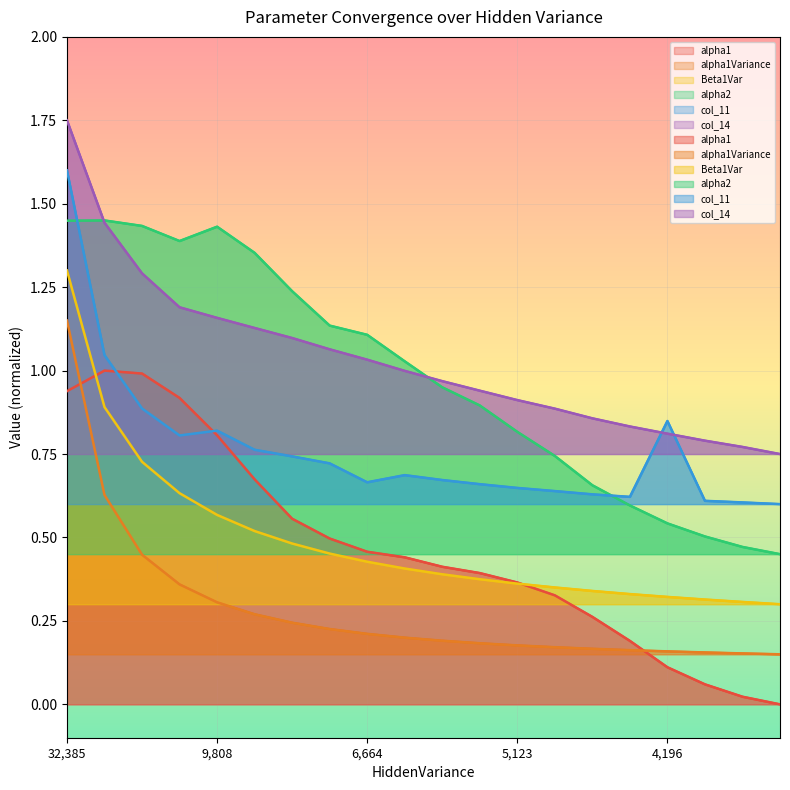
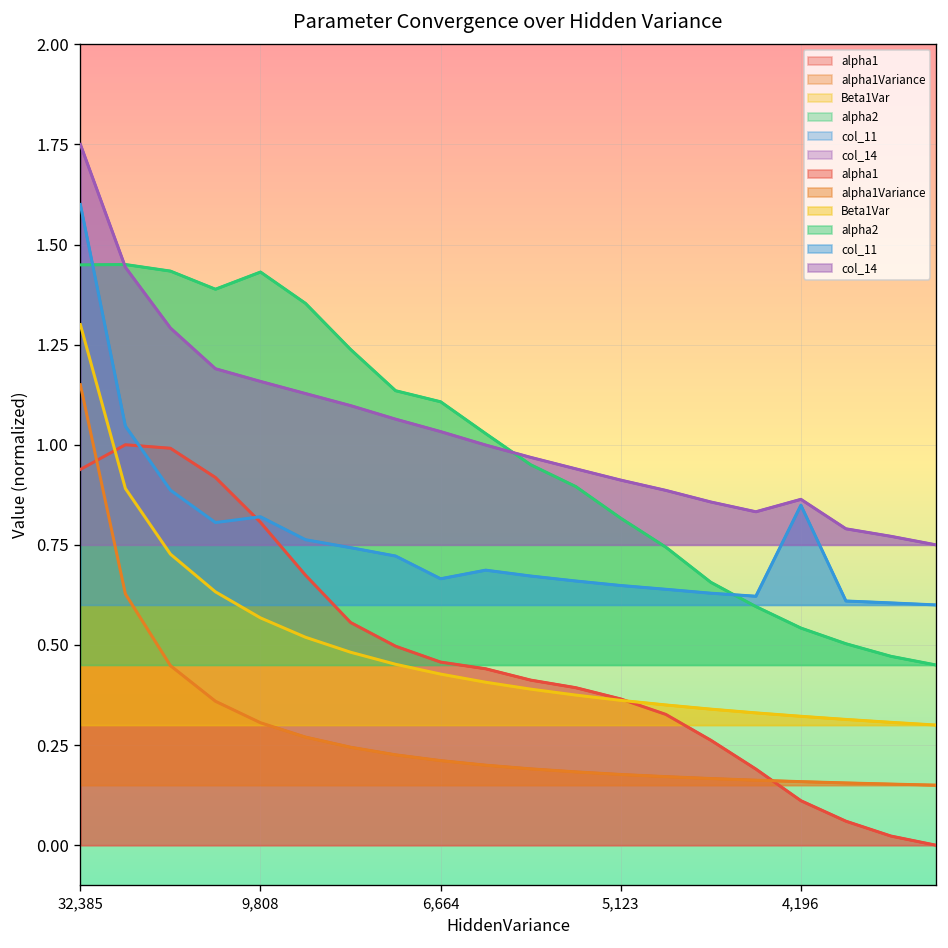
  {
    "alpha2": {
      "32,385": 1.45,
      "9,808": 1.43,
      "6,664": 1.11,
      "5,123": 0.82,
      "4,196": 0.54
    },
    "col_11": {
      "32,385": 1.60,
      "9,808": 0.82,
      "6,664": 0.67,
      "5,123": 0.65,
      "4,196": 0.85
    },
    "col_14": {
      "32,385": 1.75,
      "9,808": 1.16,
      "6,664": 1.03,
      "5,123": 0.91,
-     "4,196": 0.81
+     "4,196": 0.86
    }
  }
